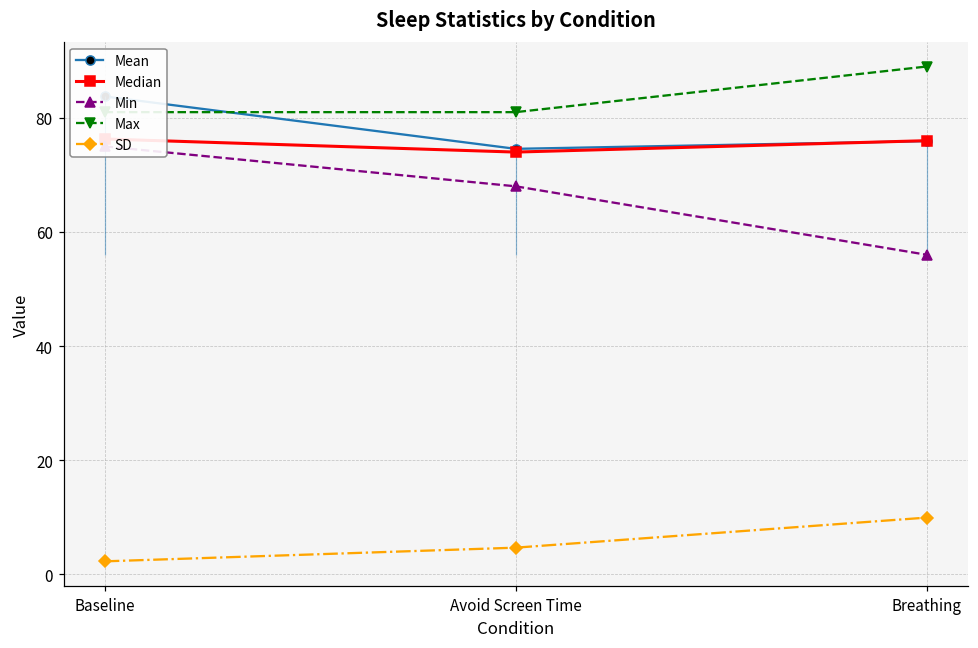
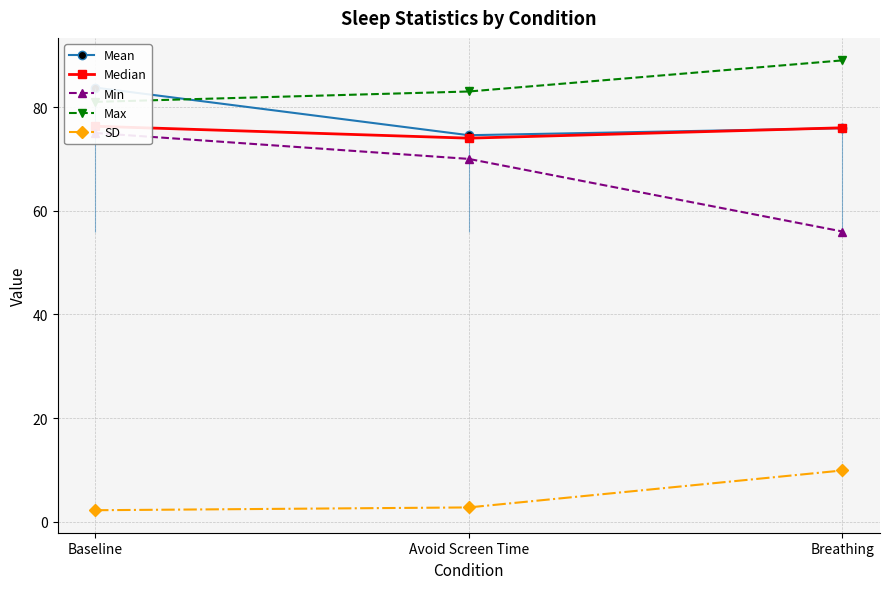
  {
    "Mean": {
      "Avoid Screen Time": 75
    },
    "Median": {
      "Avoid Screen Time": 74
    },
    "Min": {
-     "Avoid Screen Time": 68,
+     "Avoid Screen Time": 70,
      "Breathing": 56
    },
    "Max": {
-     "Avoid Screen Time": 81,
+     "Avoid Screen Time": 83,
      "Breathing": 89
    },
    "SD": {
      "Baseline": 2,
-     "Avoid Screen Time": 5,
+     "Avoid Screen Time": 3,
      "Breathing": 10
    }
  }
